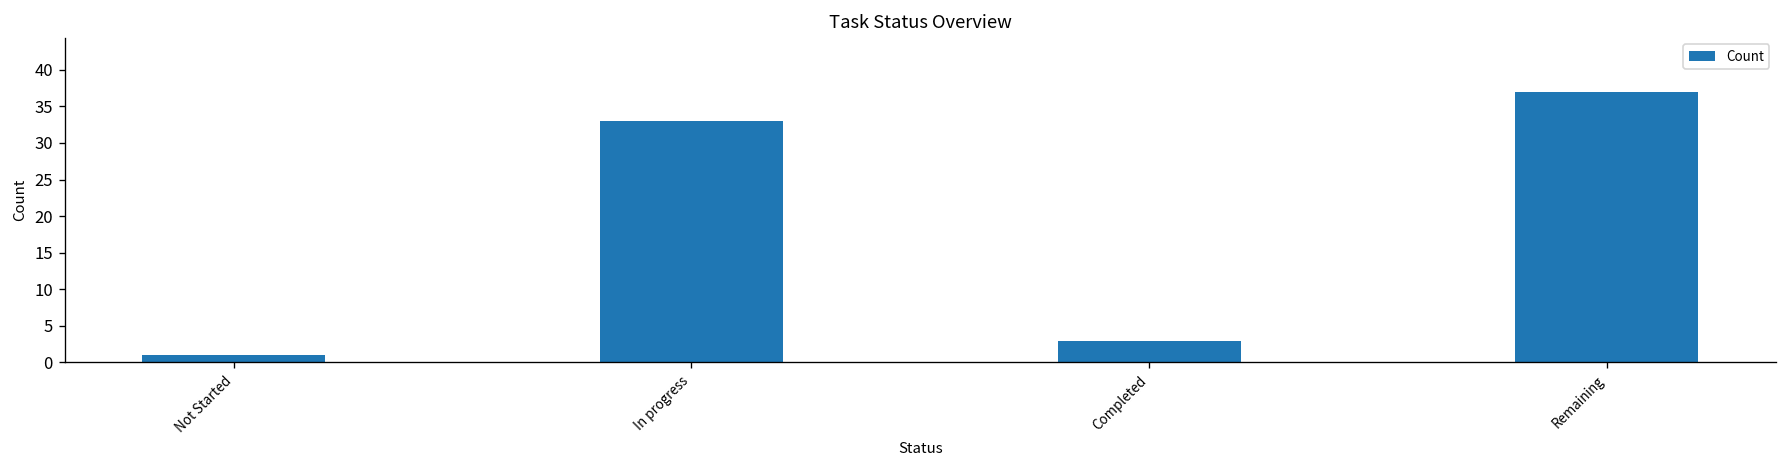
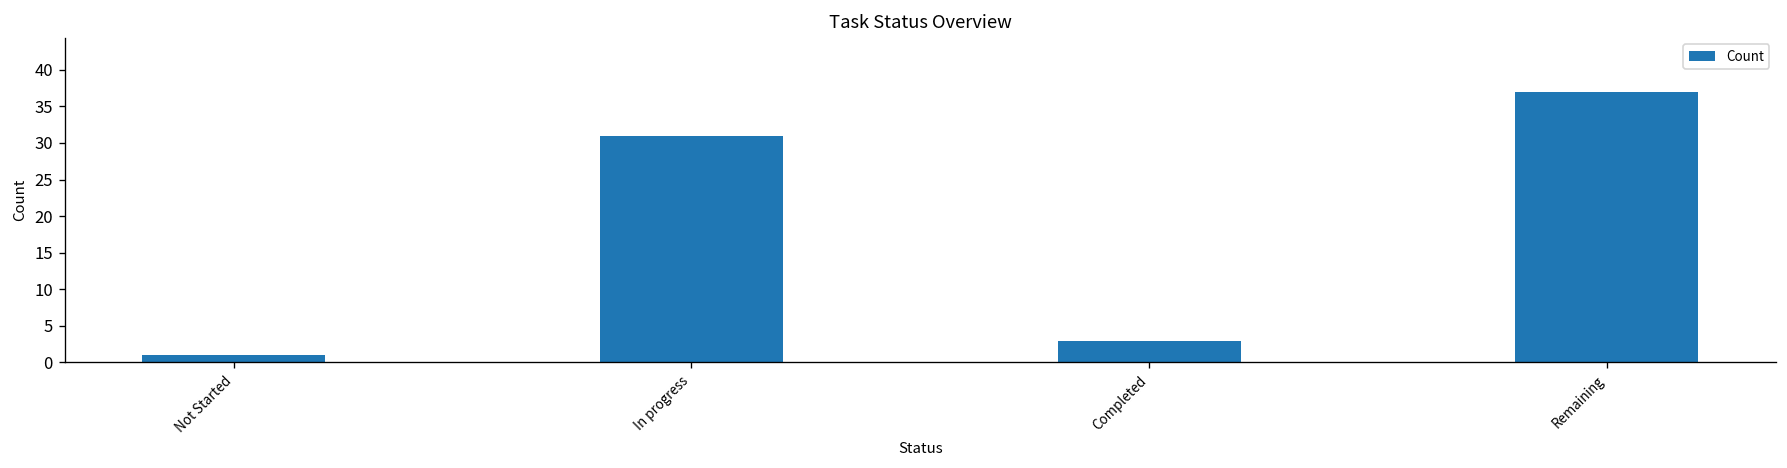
  {
    "Not Started": 1,
-   "In progress": 33,
+   "In progress": 31,
    "Completed": 3,
    "Remaining": 37
  }
